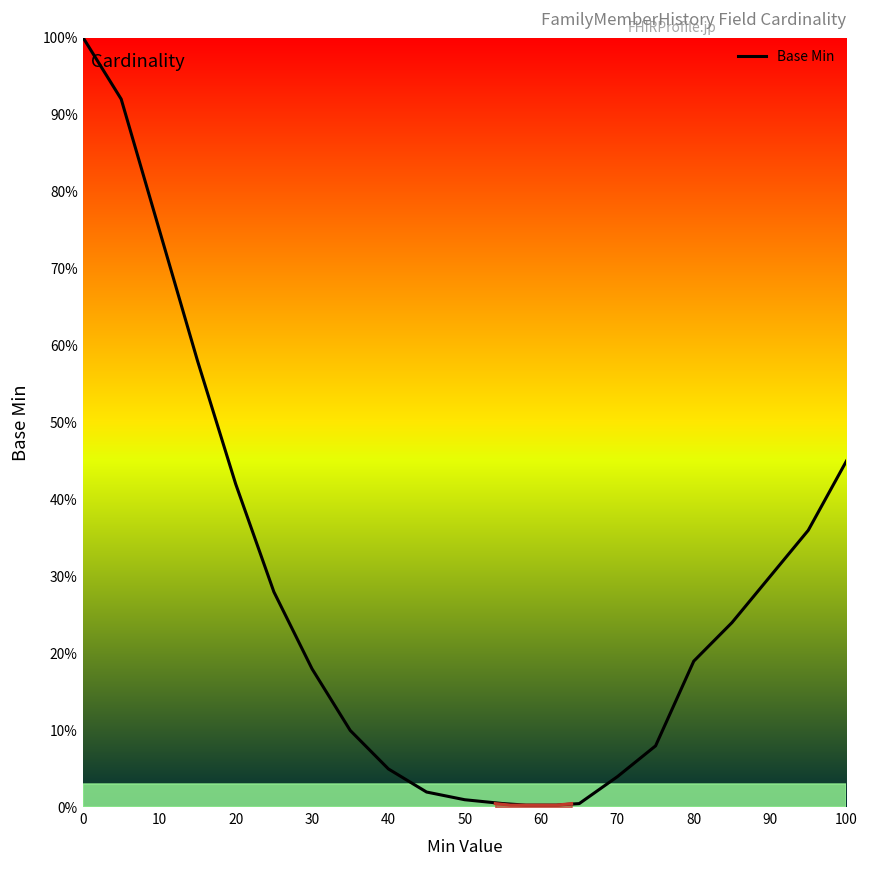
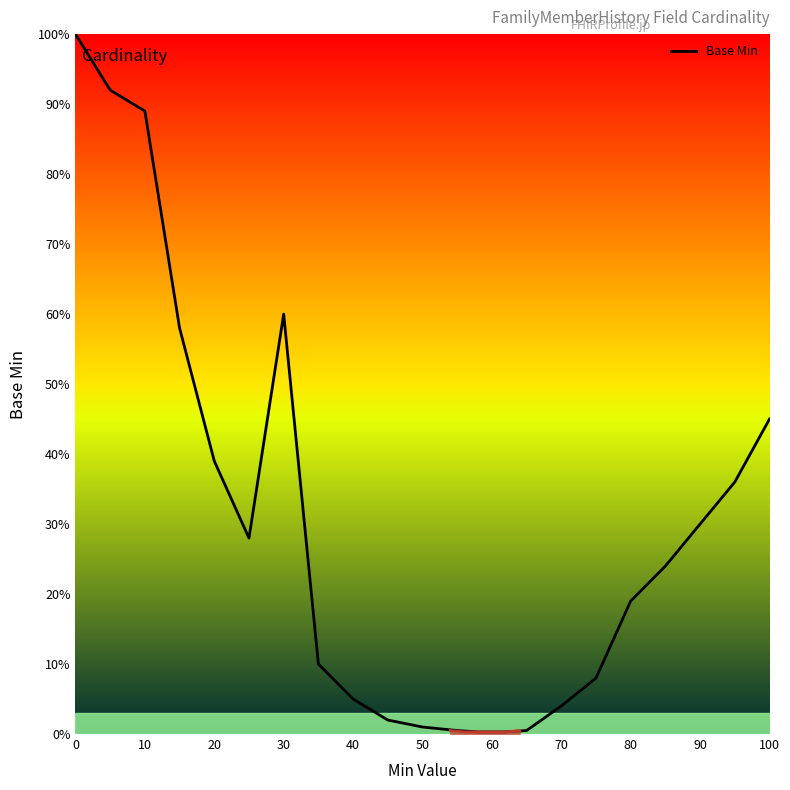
  {
    "Base Min": {
      "0": "100%",
-     "10": "75%",
-     "20": "42%",
-     "30": "18%",
+     "10": "89%",
+     "20": "39%",
+     "30": "60%",
      "40": "5%",
      "70": "4%",
      "80": "19%",
      "90": "30%",
      "100": "45%"
    }
  }
